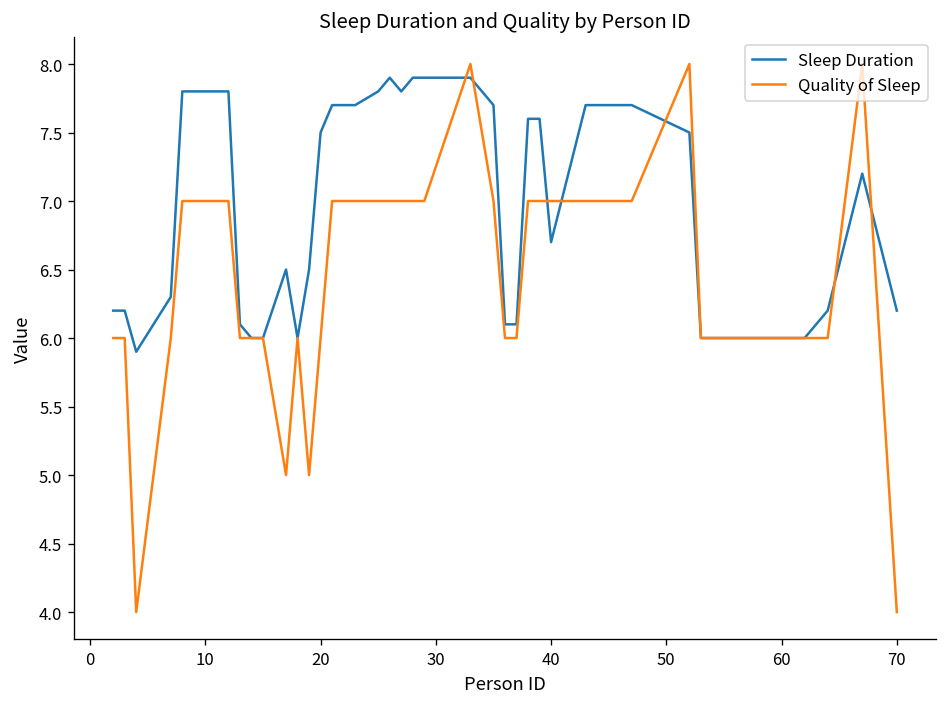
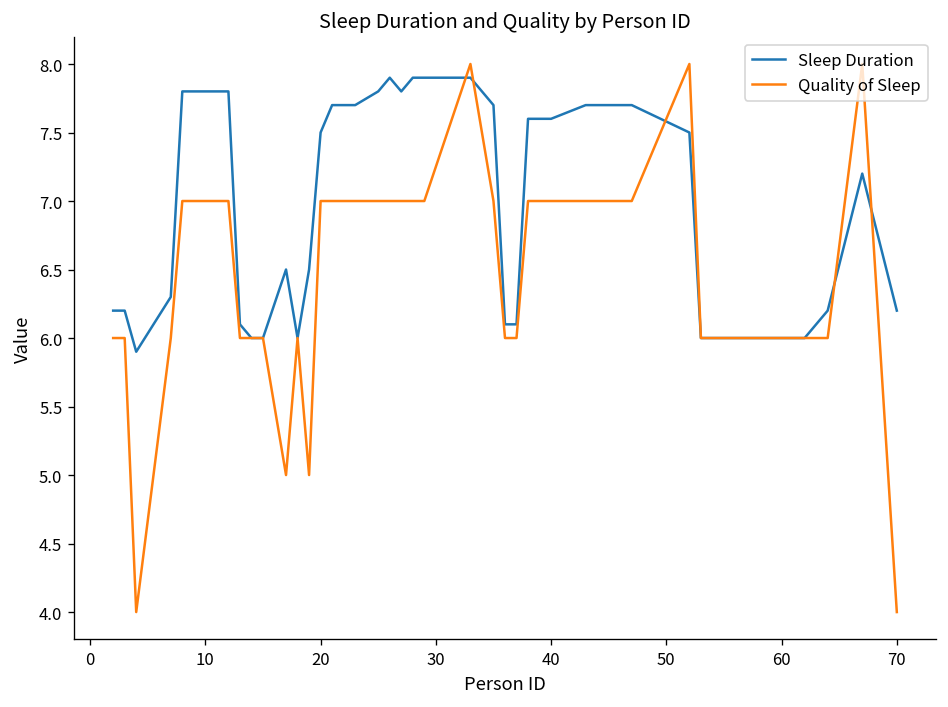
  {
    "Sleep Duration": {
      "20": 7.5,
-     "40": 6.7,
+     "40": 7.6,
      "70": 6.2
    },
    "Quality of Sleep": {
-     "20": 6,
+     "20": 7,
      "40": 7,
      "70": 4
    }
  }
